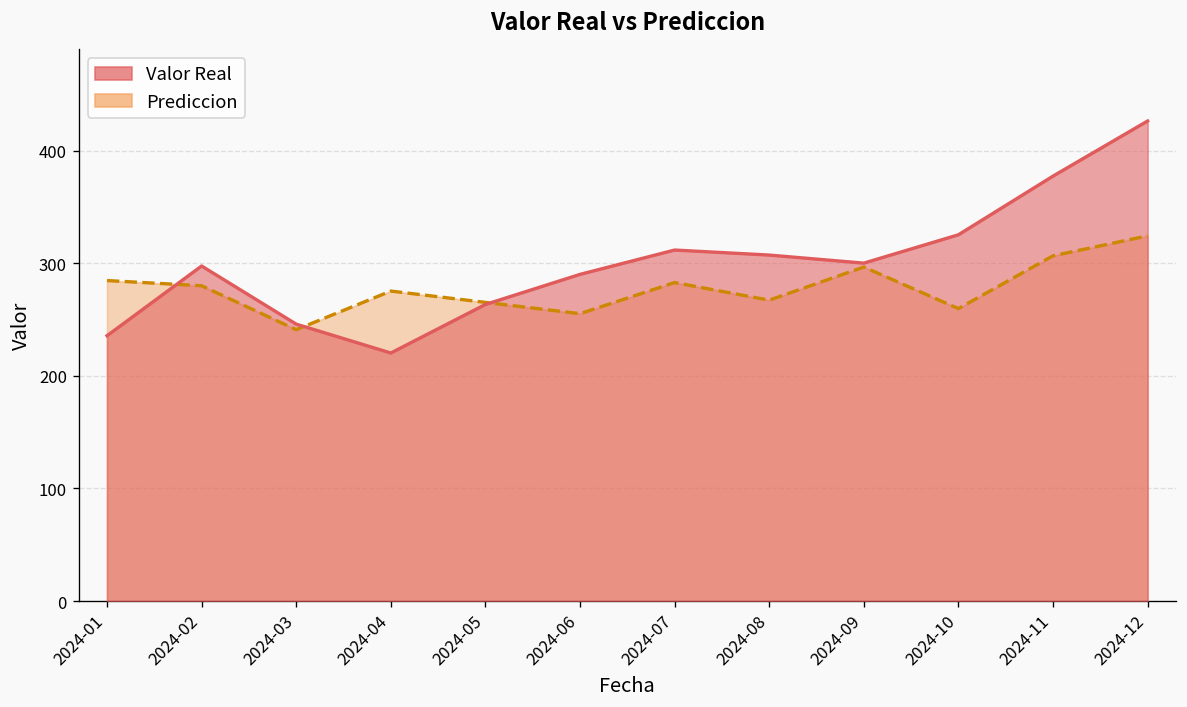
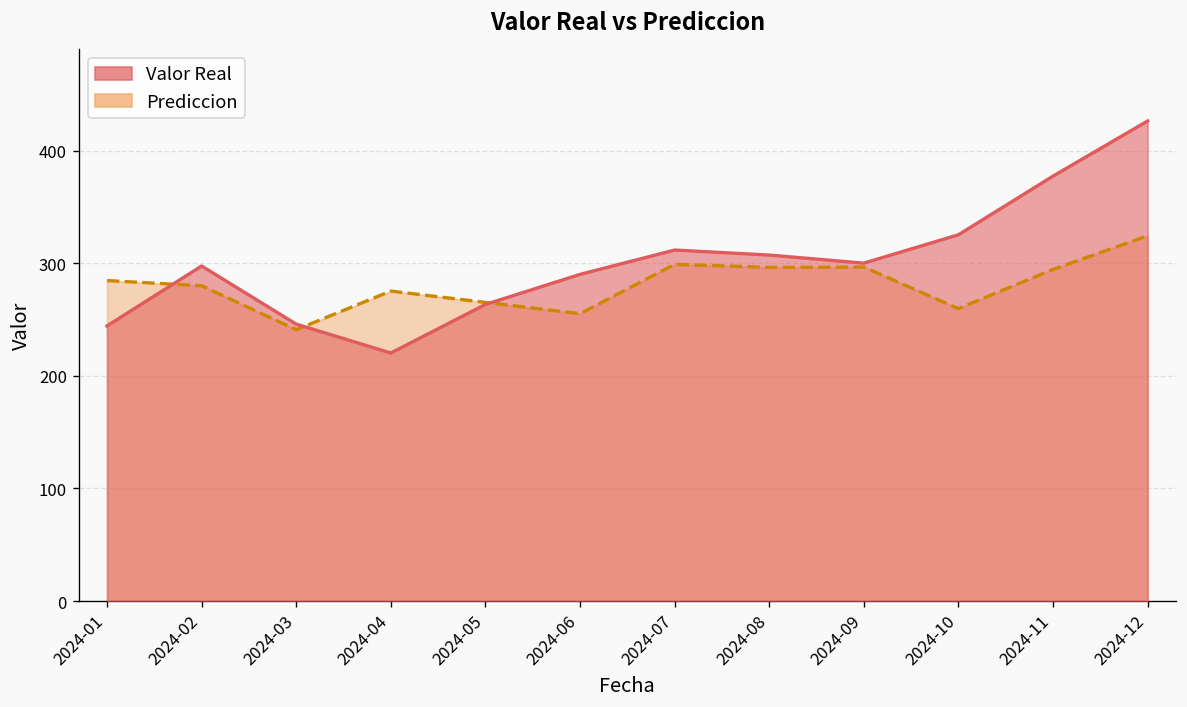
  {
    "Valor Real": {
-     "2024-01": 236,
+     "2024-01": 244,
      "2024-02": 300,
      "2024-03": 250,
      "2024-04": 220,
      "2024-06": 290,
      "2024-07": 310,
      "2024-08": 310,
      "2024-09": 300,
      "2024-10": 330,
      "2024-11": 380,
      "2024-12": 430
    },
    "Prediccion": {
      "2024-01": 280,
      "2024-02": 280,
      "2024-03": 240,
      "2024-04": 280,
      "2024-06": 260,
-     "2024-07": 280,
-     "2024-08": 270,
+     "2024-07": 300,
+     "2024-08": 300,
      "2024-09": 300,
      "2024-10": 260,
-     "2024-11": 310,
+     "2024-11": 290,
      "2024-12": 320
    }
  }
